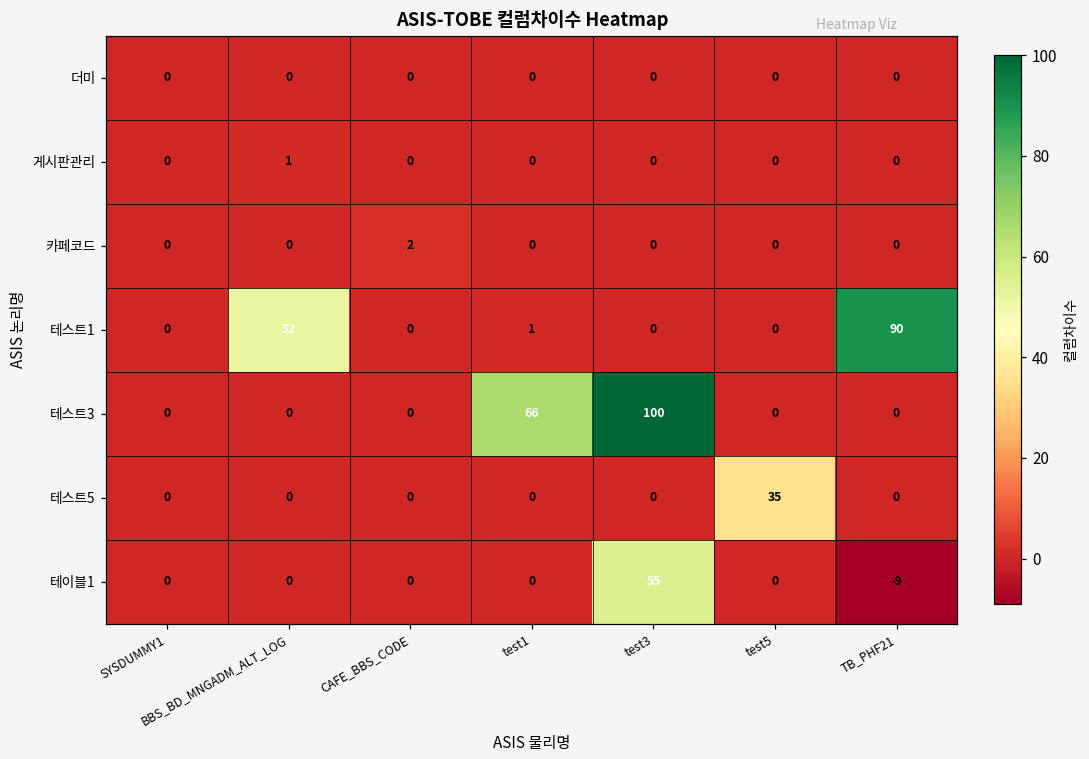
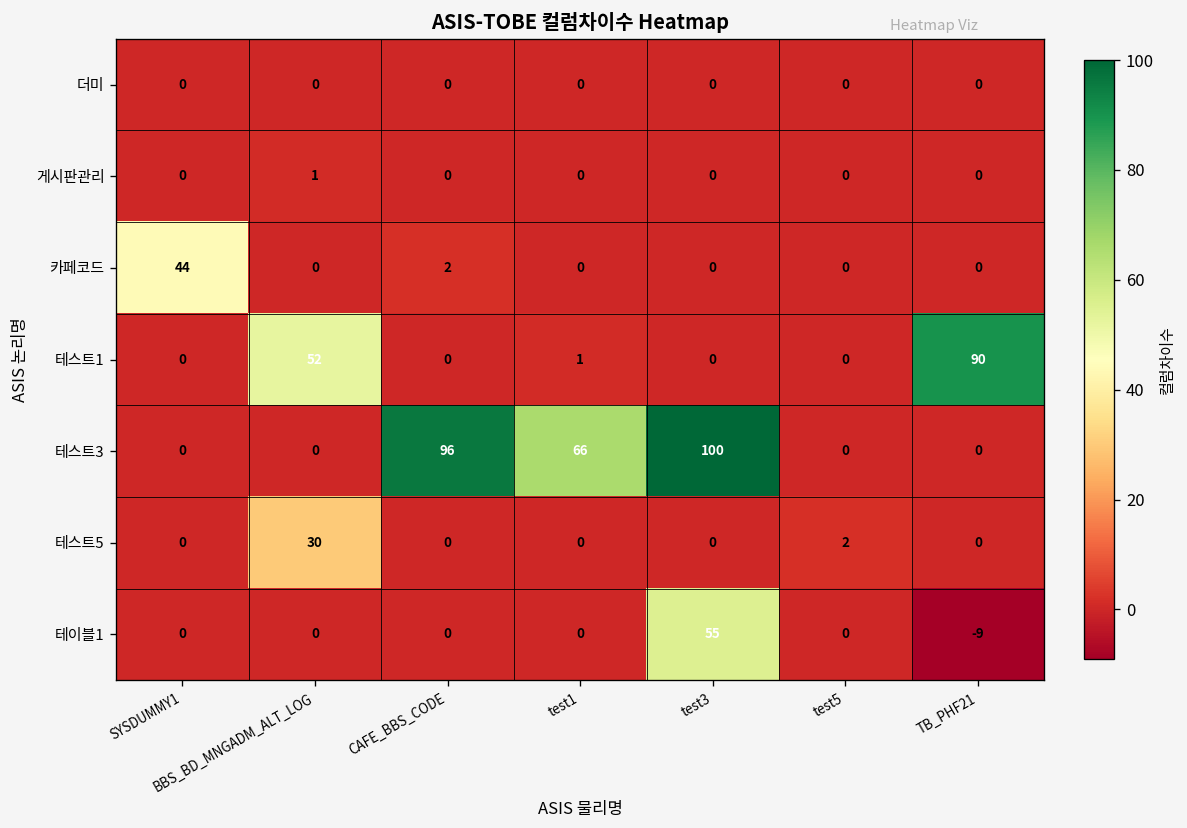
  {
    "더미": {
      "SYSDUMMY1": 0,
      "BBS_BD_MNGADM_ALT_LOG": 0,
      "CAFE_BBS_CODE": 0,
      "test1": 0,
      "test3": 0,
      "test5": 0,
      "TB_PHF21": 0
    },
    "게시판관리": {
      "SYSDUMMY1": 0,
      "BBS_BD_MNGADM_ALT_LOG": 1,
      "CAFE_BBS_CODE": 0,
      "test1": 0,
      "test3": 0,
      "test5": 0,
      "TB_PHF21": 0
    },
    "카페코드": {
-     "SYSDUMMY1": 0,
+     "SYSDUMMY1": 44,
      "BBS_BD_MNGADM_ALT_LOG": 0,
      "CAFE_BBS_CODE": 2,
      "test1": 0,
      "test3": 0,
      "test5": 0,
      "TB_PHF21": 0
    },
    "테스트1": {
      "SYSDUMMY1": 0,
      "BBS_BD_MNGADM_ALT_LOG": 52,
      "CAFE_BBS_CODE": 0,
      "test1": 1,
      "test3": 0,
      "test5": 0,
      "TB_PHF21": 90
    },
    "테스트3": {
      "SYSDUMMY1": 0,
      "BBS_BD_MNGADM_ALT_LOG": 0,
-     "CAFE_BBS_CODE": 0,
+     "CAFE_BBS_CODE": 96,
      "test1": 66,
      "test3": 100,
      "test5": 0,
      "TB_PHF21": 0
    },
    "테스트5": {
      "SYSDUMMY1": 0,
-     "BBS_BD_MNGADM_ALT_LOG": 0,
+     "BBS_BD_MNGADM_ALT_LOG": 30,
      "CAFE_BBS_CODE": 0,
      "test1": 0,
      "test3": 0,
-     "test5": 35,
+     "test5": 2,
      "TB_PHF21": 0
    },
    "테이블1": {
      "SYSDUMMY1": 0,
      "BBS_BD_MNGADM_ALT_LOG": 0,
      "CAFE_BBS_CODE": 0,
      "test1": 0,
      "test3": 55,
      "test5": 0,
      "TB_PHF21": -9
    }
  }
